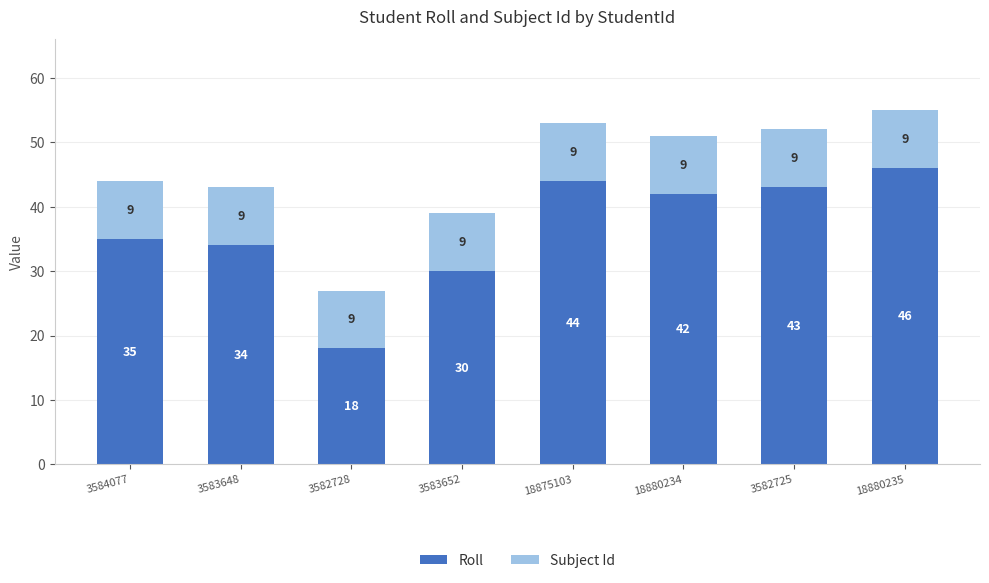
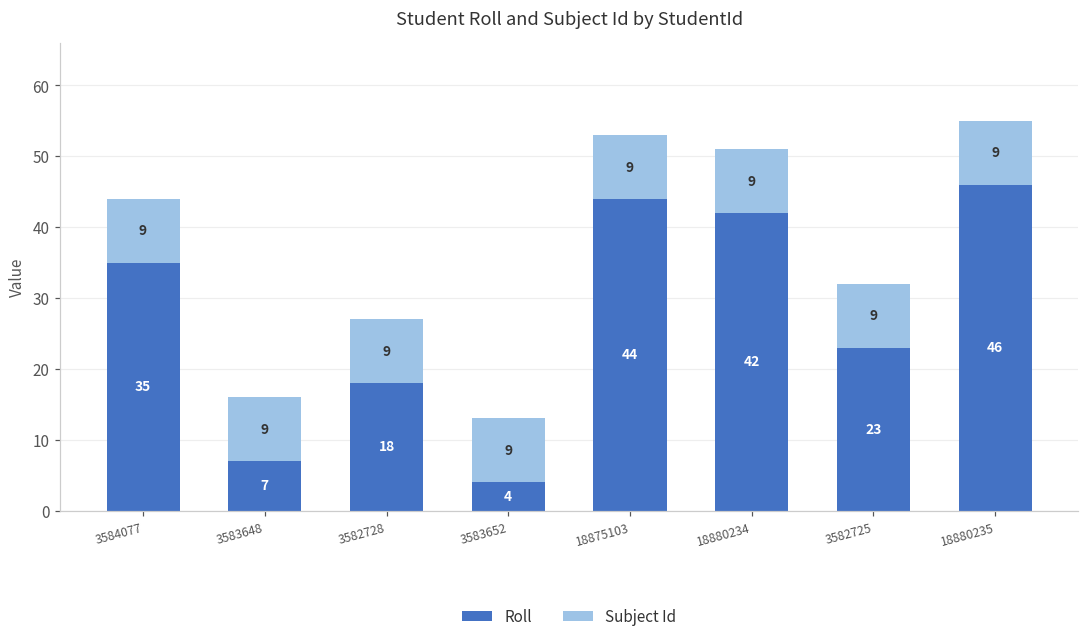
  {
    "Roll": {
      "3584077": 35,
-     "3583648": 34,
+     "3583648": 7,
      "3582728": 18,
-     "3583652": 30,
+     "3583652": 4,
      "18875103": 44,
      "18880234": 42,
-     "3582725": 43,
+     "3582725": 23,
      "18880235": 46
    },
    "Subject Id": {
      "3584077": 9,
      "3583648": 9,
      "3582728": 9,
      "3583652": 9,
      "18875103": 9,
      "18880234": 9,
      "3582725": 9,
      "18880235": 9
    }
  }
